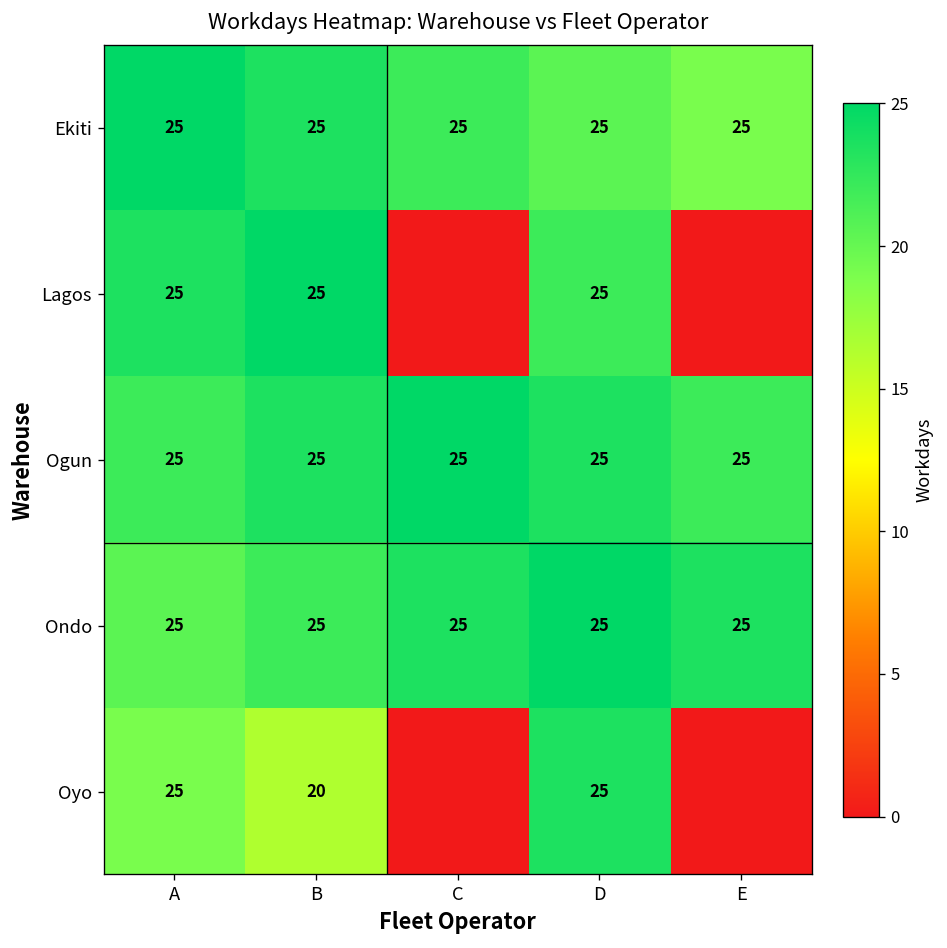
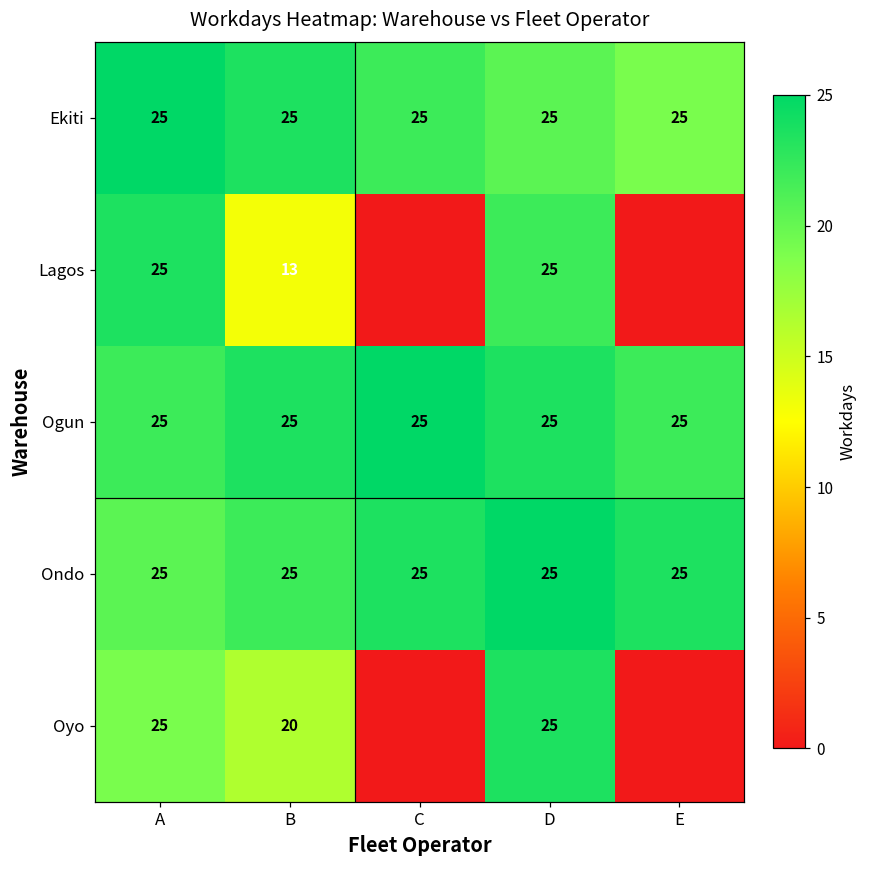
  {
    "Ekiti": {
      "A": 25,
      "B": 25,
      "C": 25,
      "D": 25,
      "E": 25
    },
    "Lagos": {
      "A": 25,
-     "B": 25,
+     "B": 13,
      "D": 25
    },
    "Ogun": {
      "A": 25,
      "B": 25,
      "C": 25,
      "D": 25,
      "E": 25
    },
    "Ondo": {
      "A": 25,
      "B": 25,
      "C": 25,
      "D": 25,
      "E": 25
    },
    "Oyo": {
      "A": 25,
      "B": 20,
      "D": 25
    }
  }
